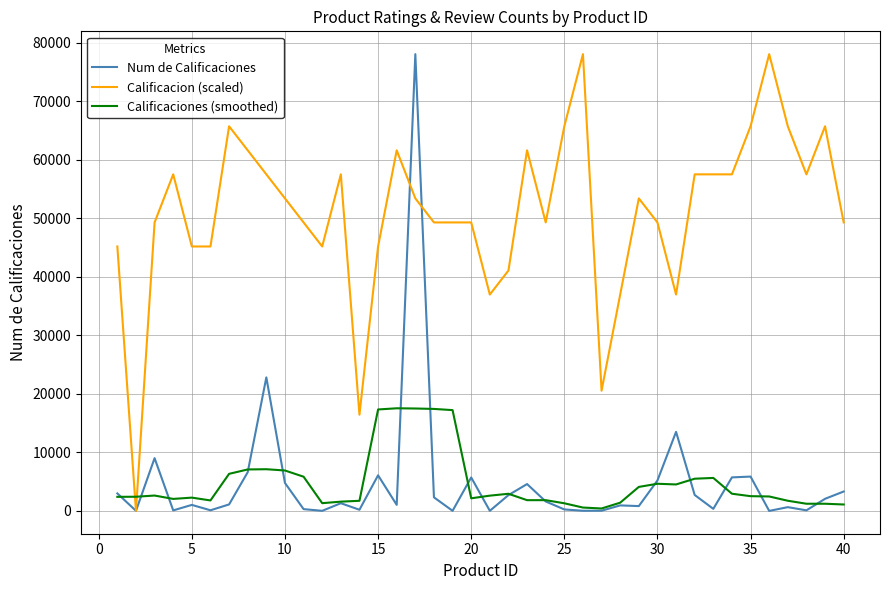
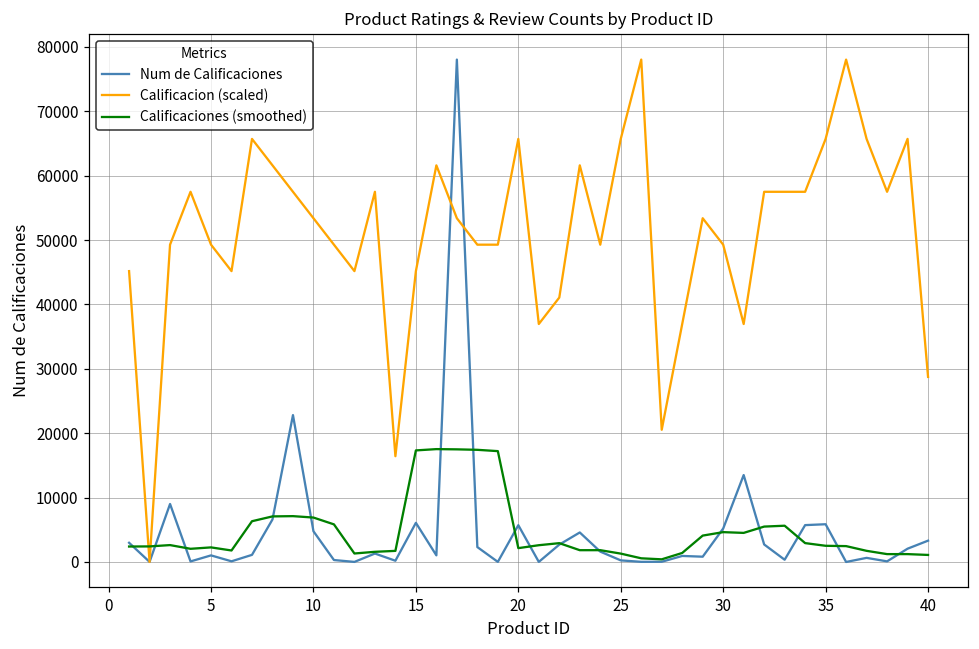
  {
    "Num de Calificaciones": {
      "5": 1000,
      "10": 5000,
      "15": 6000,
      "20": 6000,
      "25": 0,
      "30": 5000,
      "35": 6000,
      "40": 3000
    },
    "Calificacion (scaled)": {
-     "5": 45000,
+     "5": 49000,
      "10": 53000,
      "15": 45000,
-     "20": 49000,
+     "20": 66000,
      "25": 66000,
      "30": 49000,
      "35": 66000,
-     "40": 49000
+     "40": 29000
    },
    "Calificaciones (smoothed)": {
      "5": 2000,
      "10": 7000,
      "15": 17000,
      "20": 2000,
      "25": 1000,
      "30": 5000,
      "35": 3000,
      "40": 1000
    }
  }
